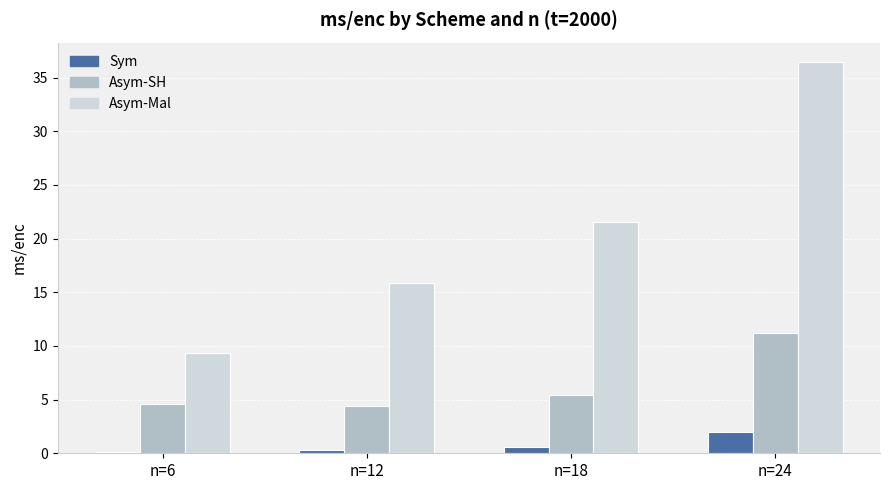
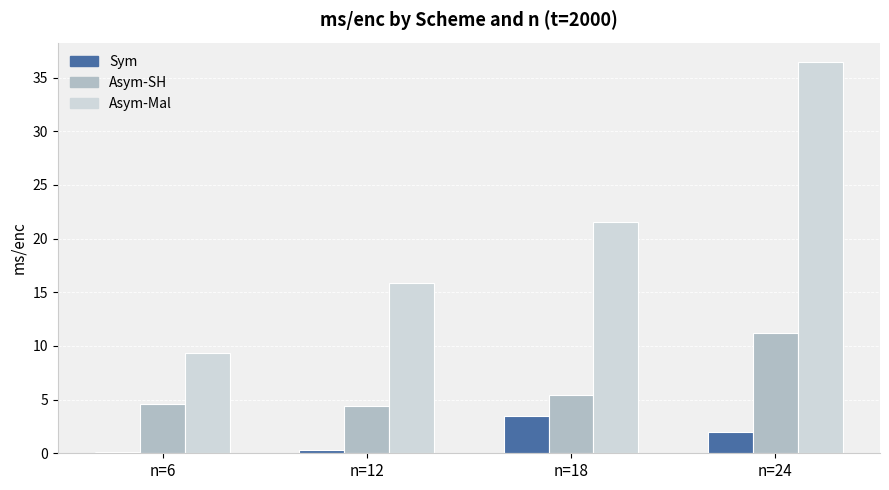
  {
    "Sym": {
      "n=12": 0.3,
-     "n=18": 0.6,
+     "n=18": 3.4,
      "n=24": 2.0
    }
  }
